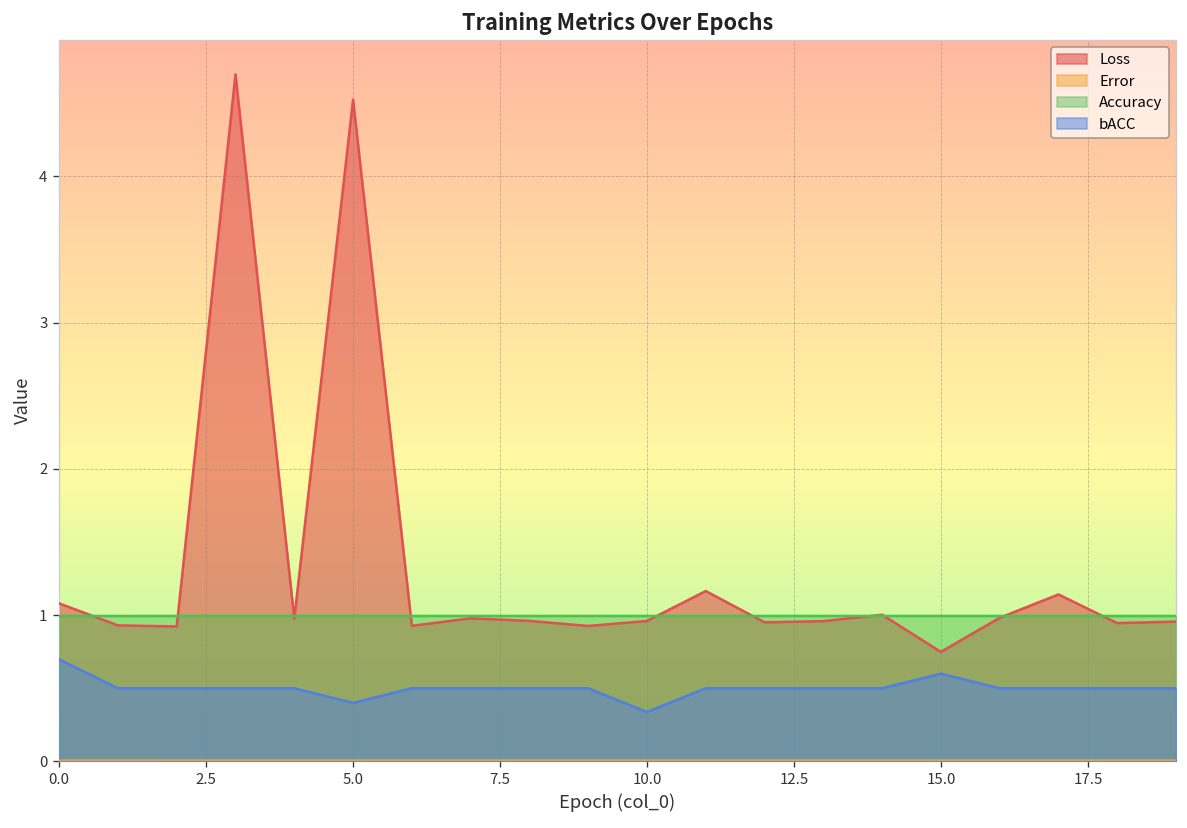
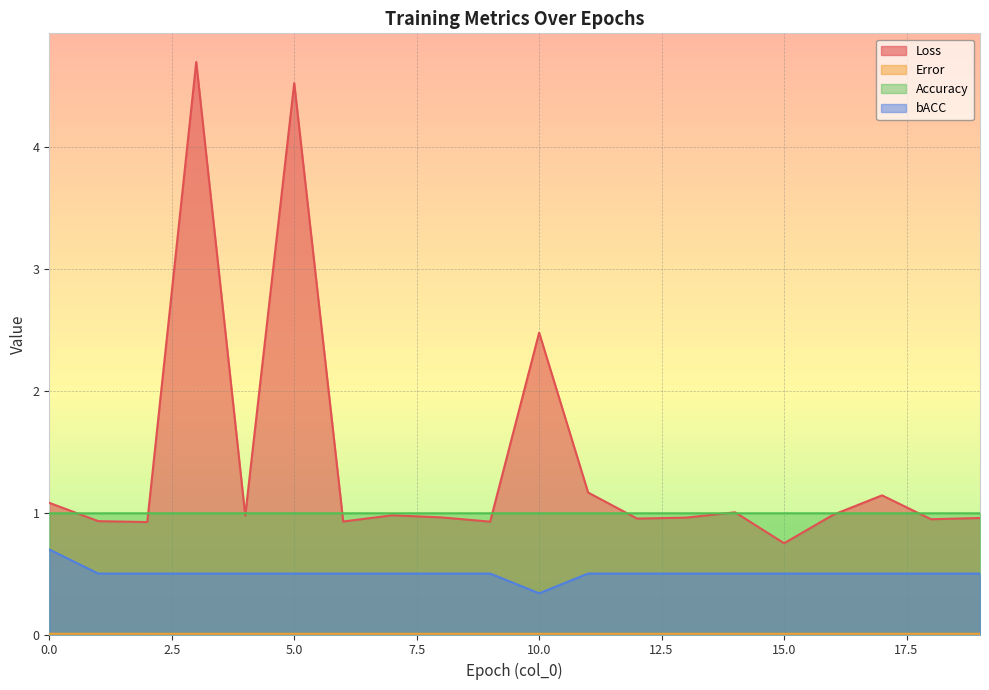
  {
    "Loss": {
      "0.0": 1.08,
      "5.0": 4.52,
-     "10.0": 0.96,
+     "10.0": 2.48,
      "15.0": 0.75
    },
    "Error": {
      "0.0": 0.01,
      "5.0": 0.01,
      "10.0": 0.01,
      "15.0": 0.01
    },
    "Accuracy": {
      "0.0": 0.99,
      "5.0": 0.99,
      "10.0": 0.99,
      "15.0": 0.99
    },
    "bACC": {
      "0.0": 0.7,
-     "5.0": 0.4,
+     "5.0": 0.5,
      "10.0": 0.34,
-     "15.0": 0.6
+     "15.0": 0.5
    }
  }
